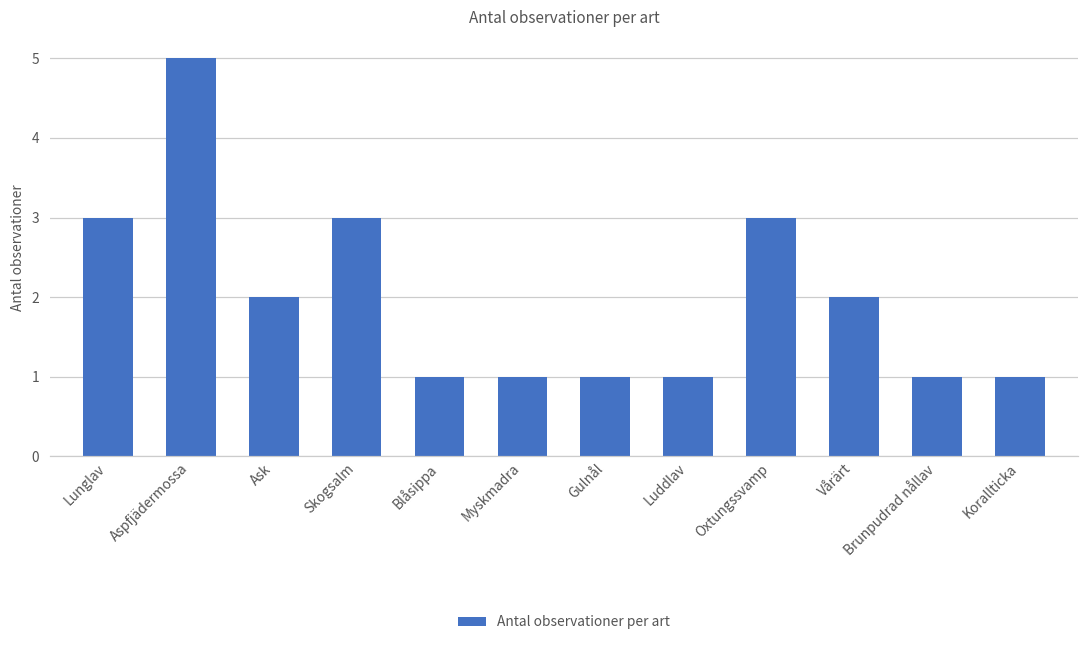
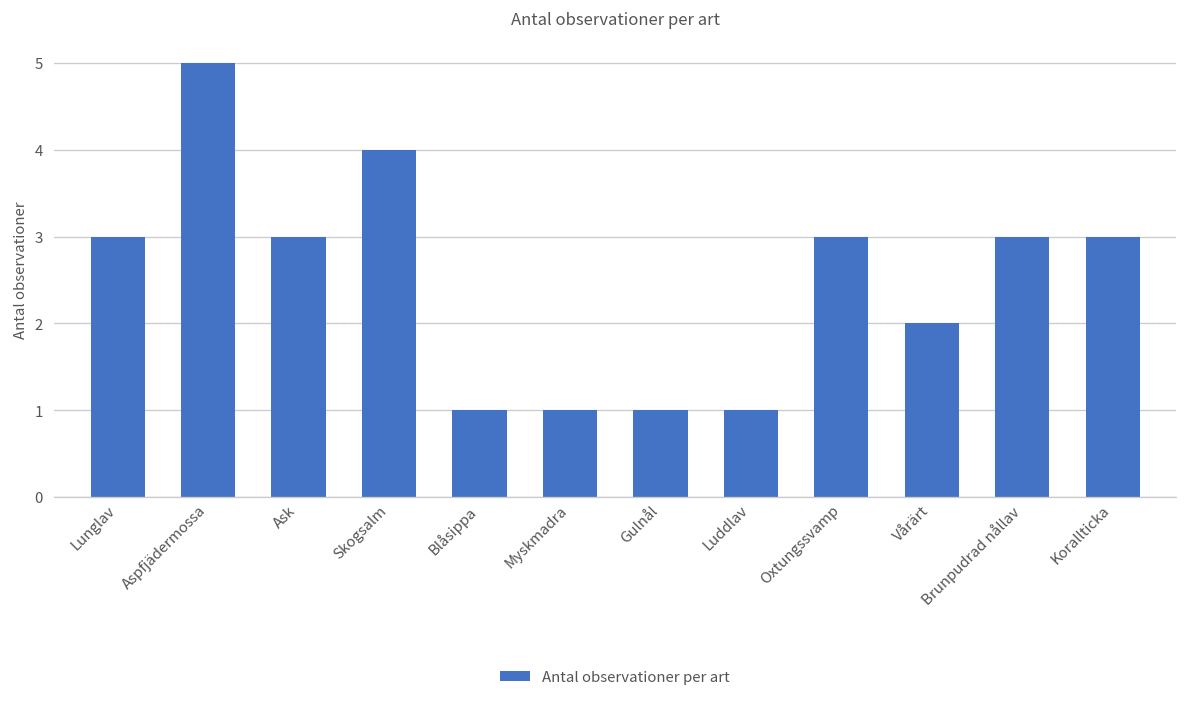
  {
    "Lunglav": 3,
    "Aspfjädermossa": 5,
-   "Ask": 2,
-   "Skogsalm": 3,
+   "Ask": 3,
+   "Skogsalm": 4,
    "Blåsippa": 1,
    "Myskmadra": 1,
    "Gulnål": 1,
    "Luddlav": 1,
    "Oxtungssvamp": 3,
    "Vårärt": 2,
-   "Brunpudrad nållav": 1,
-   "Korallticka": 1
+   "Brunpudrad nållav": 3,
+   "Korallticka": 3
  }
